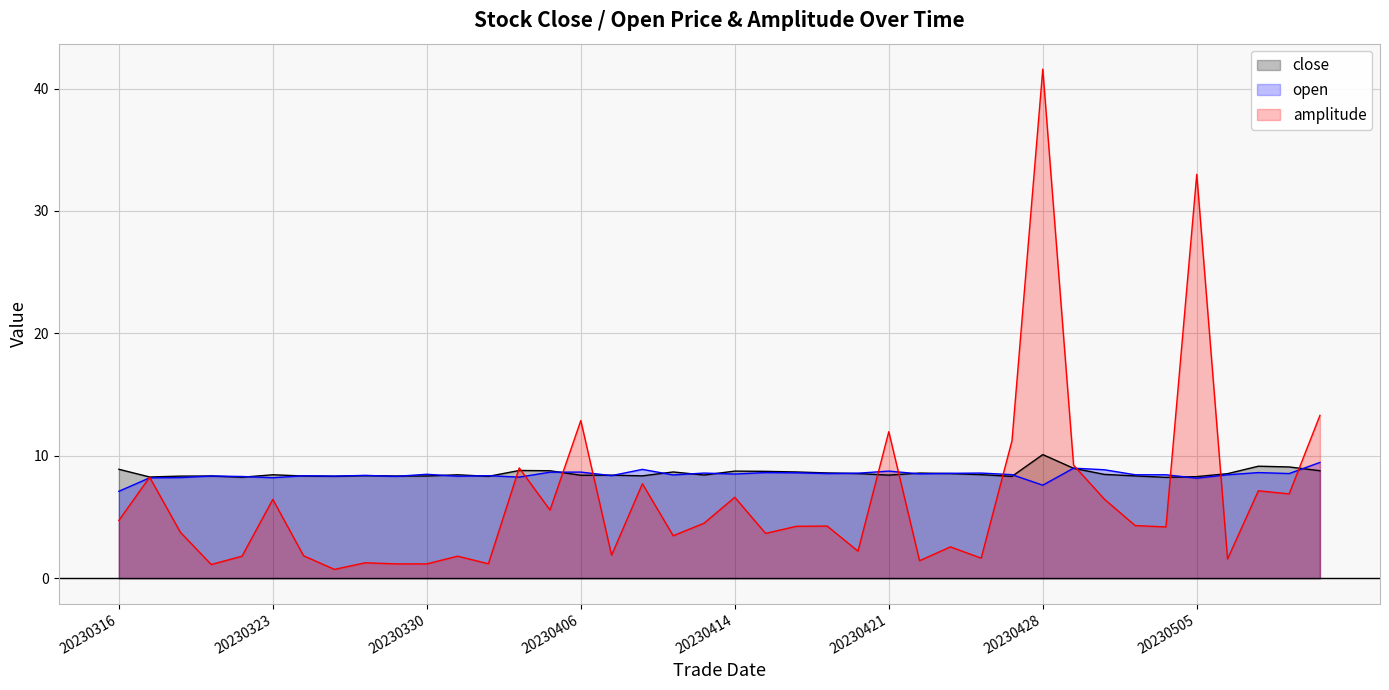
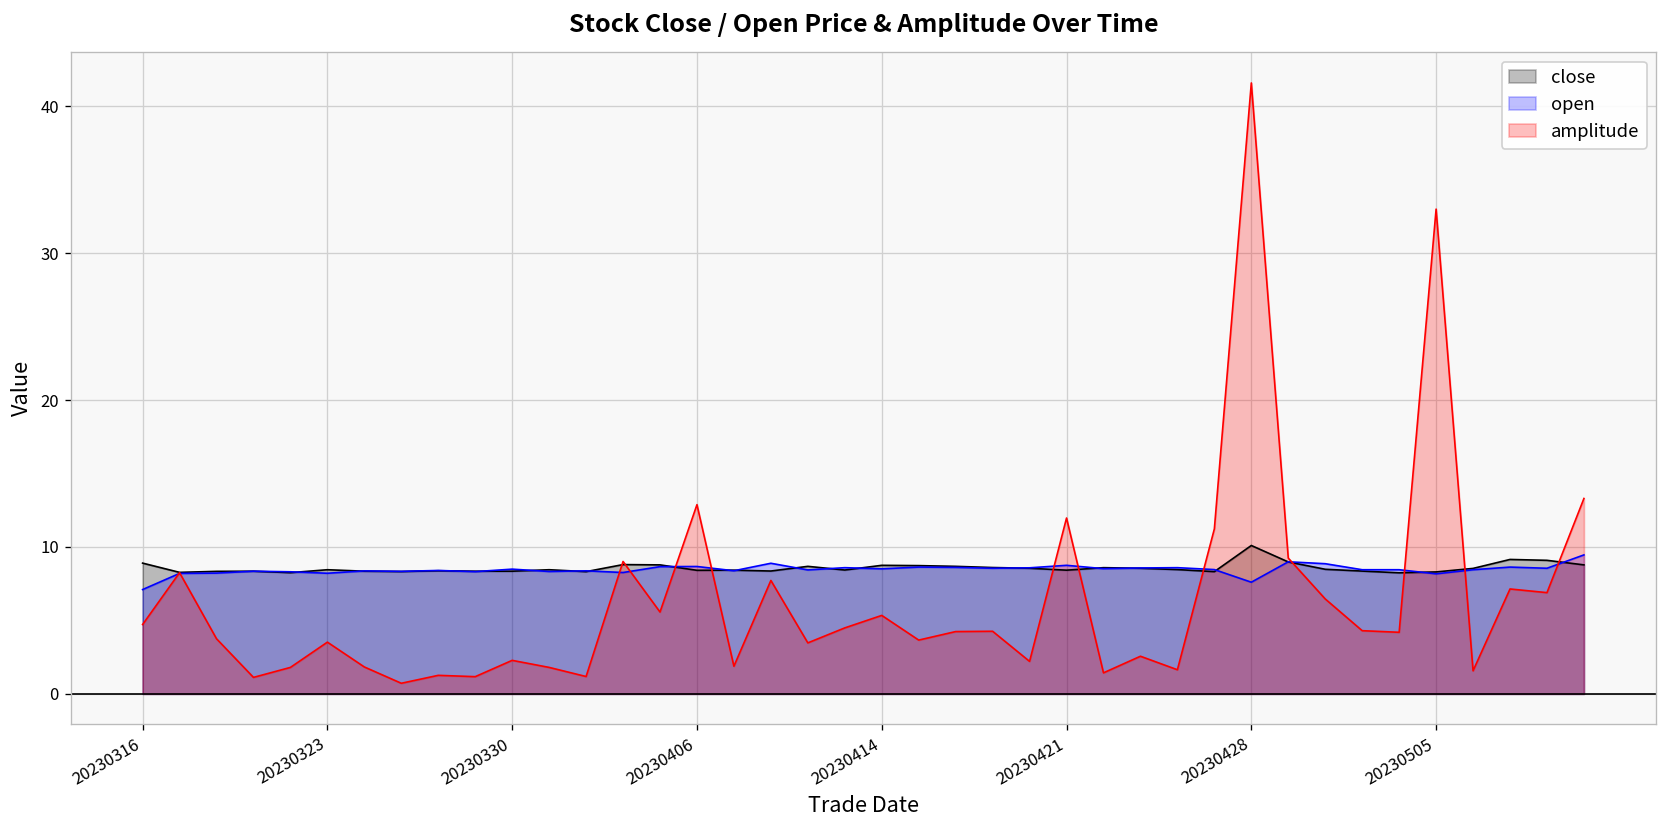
  {
    "close": {
      "20230316": 8.9,
      "20230323": 8.5,
      "20230406": 8.4,
      "20230414": 8.8,
      "20230421": 8.4,
      "20230428": 10.1
    },
    "open": {
      "20230316": 7.1,
      "20230323": 8.2,
      "20230406": 8.7,
      "20230414": 8.5,
      "20230421": 8.8,
      "20230428": 7.6
    },
    "amplitude": {
      "20230316": 4.7,
-     "20230323": 6.4,
-     "20230330": 1.2,
+     "20230323": 3.5,
+     "20230330": 2.3,
      "20230406": 12.9,
-     "20230414": 6.6,
+     "20230414": 5.3,
      "20230421": 12.0,
      "20230428": 41.6,
      "20230505": 33.0
    }
  }
